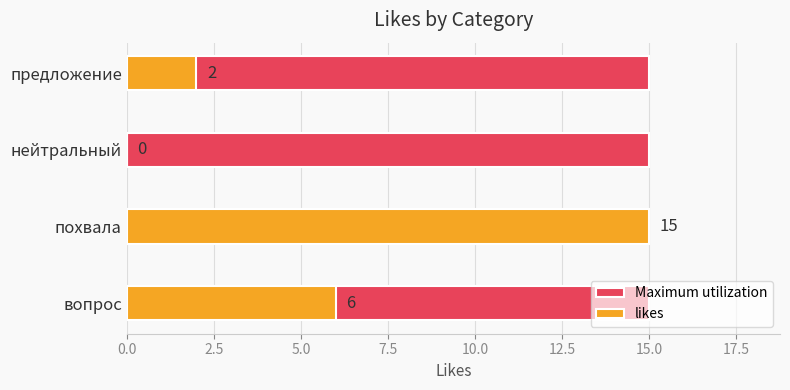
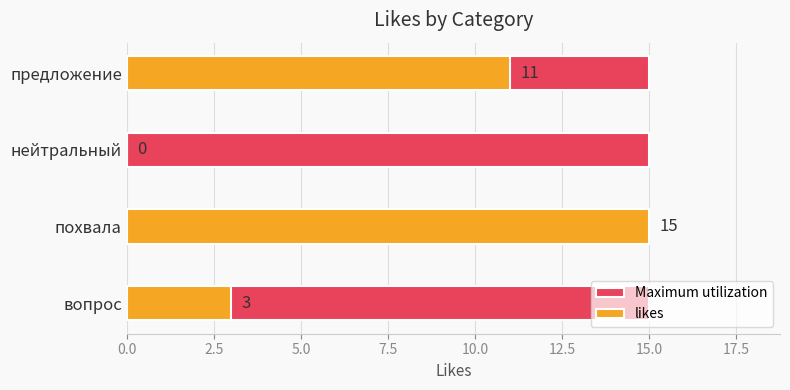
  {
    "Maximum utilization": {
      "похвала": 15
    },
    "likes": {
-     "предложение": 2,
+     "предложение": 11,
      "нейтральный": 0,
      "похвала": 15,
-     "вопрос": 6
+     "вопрос": 3
    }
  }
